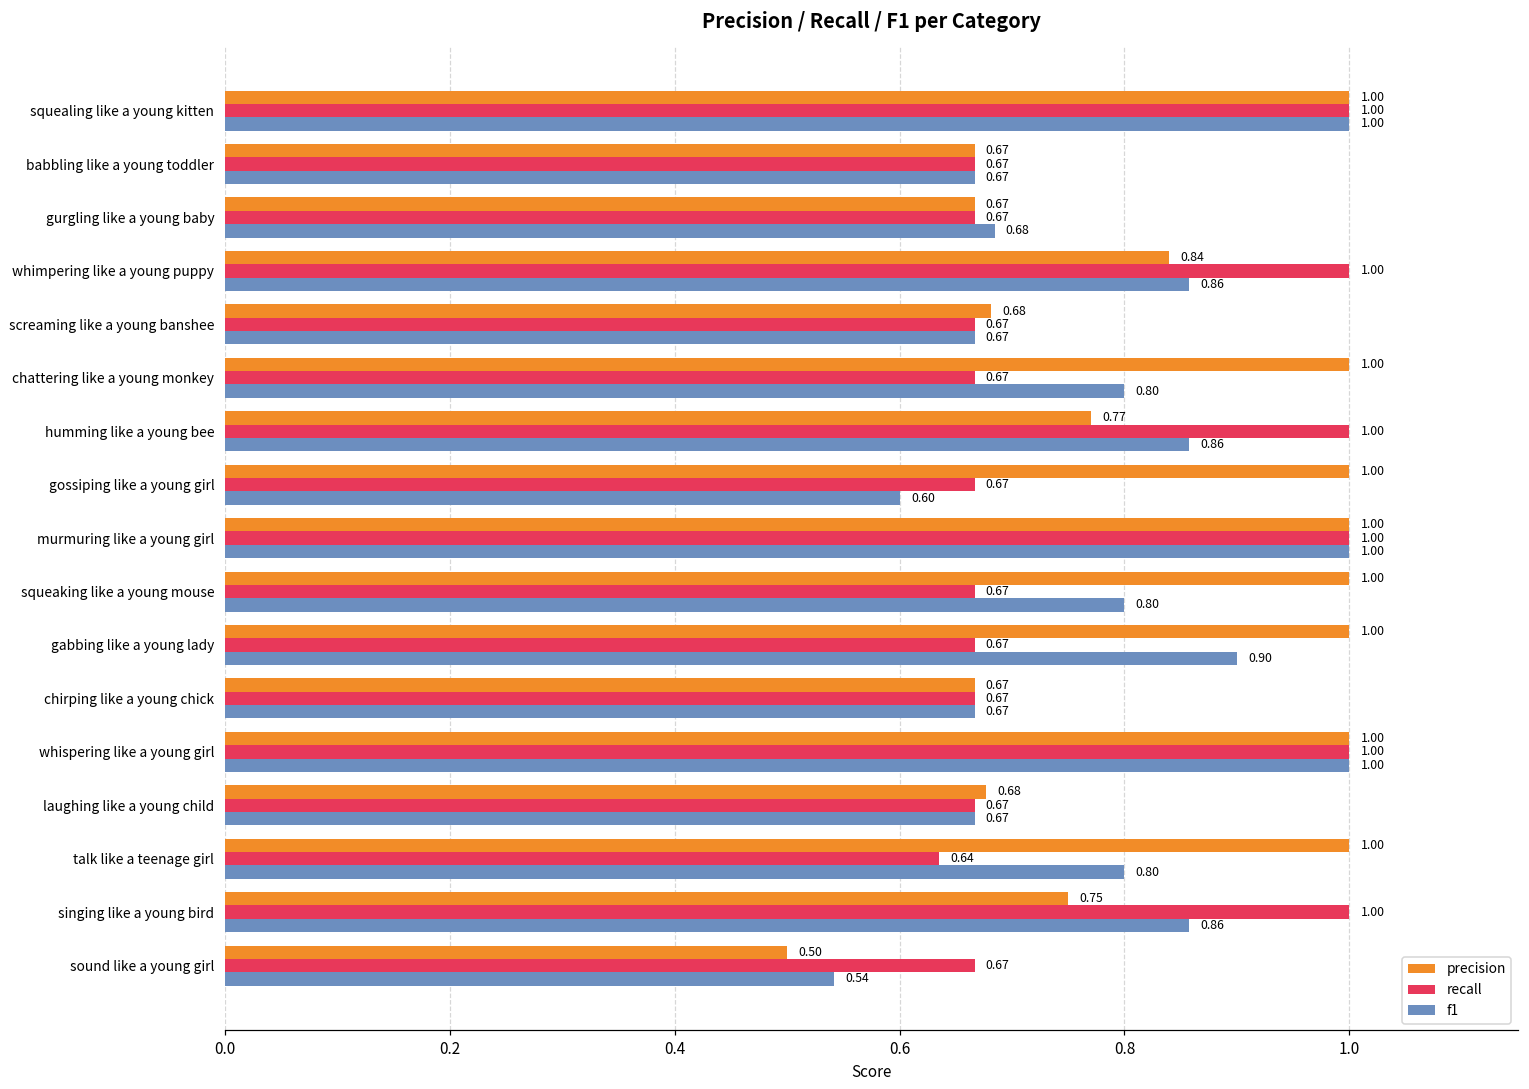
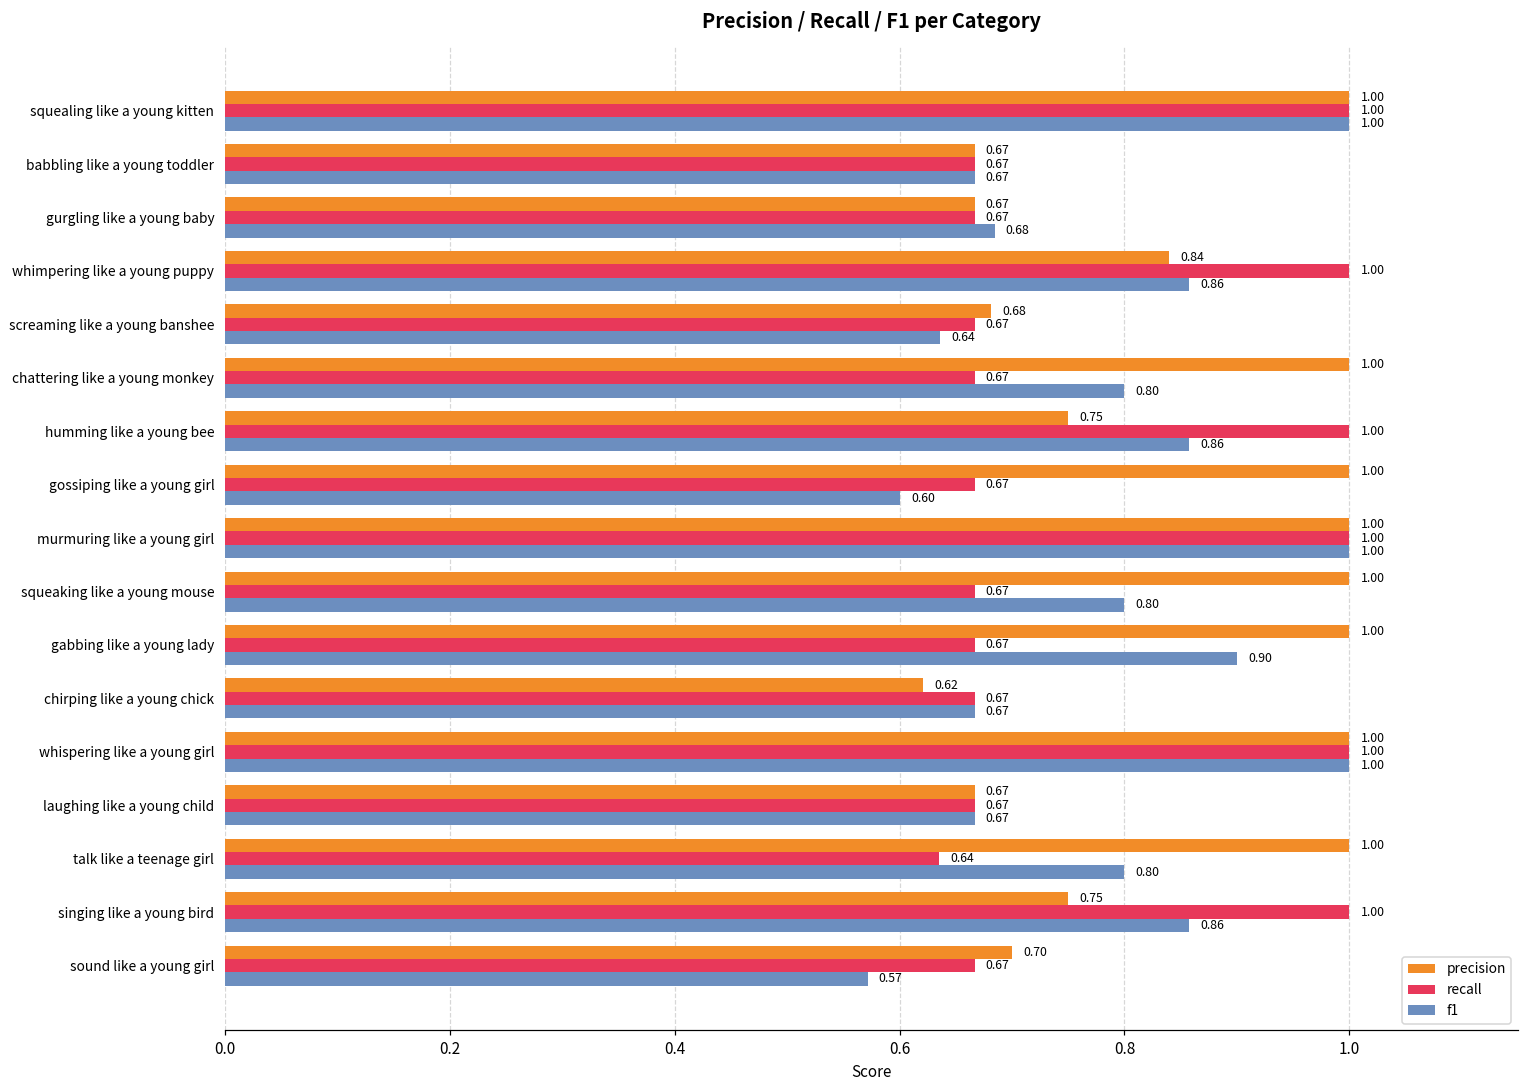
  {
    "precision": {
      "squealing like a young kitten": 1.00,
      "babbling like a young toddler": 0.67,
      "gurgling like a young baby": 0.67,
      "whimpering like a young puppy": 0.84,
      "screaming like a young banshee": 0.68,
      "chattering like a young monkey": 1.00,
-     "humming like a young bee": 0.77,
+     "humming like a young bee": 0.75,
      "gossiping like a young girl": 1.00,
      "murmuring like a young girl": 1.00,
      "squeaking like a young mouse": 1.00,
      "gabbing like a young lady": 1.00,
-     "chirping like a young chick": 0.67,
+     "chirping like a young chick": 0.62,
      "whispering like a young girl": 1.00,
-     "laughing like a young child": 0.68,
+     "laughing like a young child": 0.67,
      "talk like a teenage girl": 1.00,
      "singing like a young bird": 0.75,
-     "sound like a young girl": 0.50
+     "sound like a young girl": 0.70
    },
    "recall": {
      "squealing like a young kitten": 1.00,
      "babbling like a young toddler": 0.67,
      "gurgling like a young baby": 0.67,
      "whimpering like a young puppy": 1.00,
      "screaming like a young banshee": 0.67,
      "chattering like a young monkey": 0.67,
      "humming like a young bee": 1.00,
      "gossiping like a young girl": 0.67,
      "murmuring like a young girl": 1.00,
      "squeaking like a young mouse": 0.67,
      "gabbing like a young lady": 0.67,
      "chirping like a young chick": 0.67,
      "whispering like a young girl": 1.00,
      "laughing like a young child": 0.67,
      "talk like a teenage girl": 0.64,
      "singing like a young bird": 1.00,
      "sound like a young girl": 0.67
    },
    "f1": {
      "squealing like a young kitten": 1.00,
      "babbling like a young toddler": 0.67,
      "gurgling like a young baby": 0.68,
      "whimpering like a young puppy": 0.86,
-     "screaming like a young banshee": 0.67,
+     "screaming like a young banshee": 0.64,
      "chattering like a young monkey": 0.80,
      "humming like a young bee": 0.86,
      "gossiping like a young girl": 0.60,
      "murmuring like a young girl": 1.00,
      "squeaking like a young mouse": 0.80,
      "gabbing like a young lady": 0.90,
      "chirping like a young chick": 0.67,
      "whispering like a young girl": 1.00,
      "laughing like a young child": 0.67,
      "talk like a teenage girl": 0.80,
      "singing like a young bird": 0.86,
-     "sound like a young girl": 0.54
+     "sound like a young girl": 0.57
    }
  }
